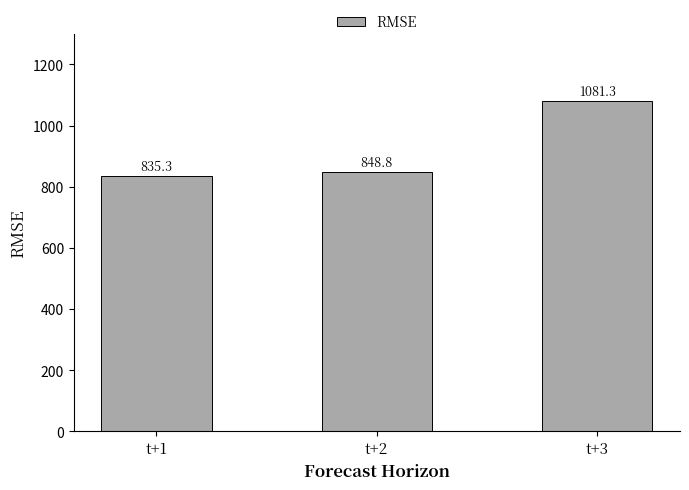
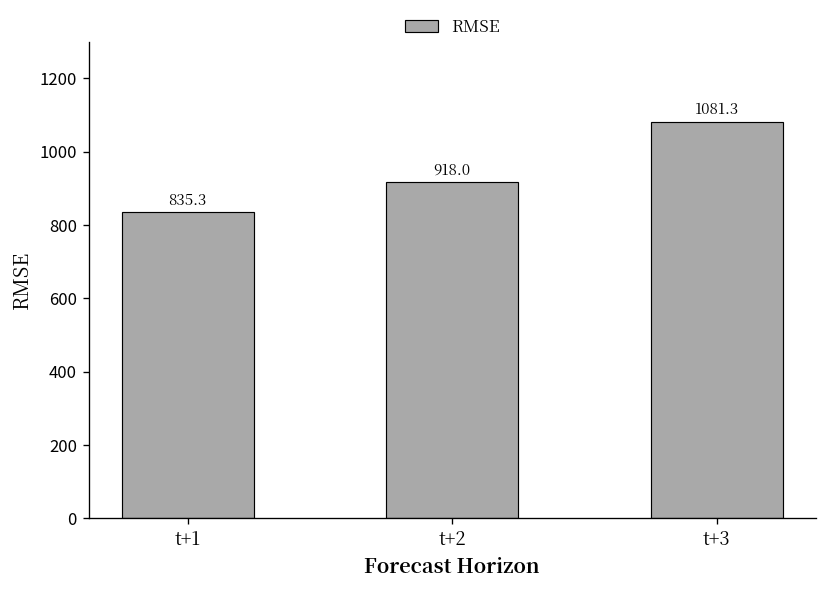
  {
    "t+1": 835.3,
-   "t+2": 848.8,
+   "t+2": 918.0,
    "t+3": 1081.3
  }
